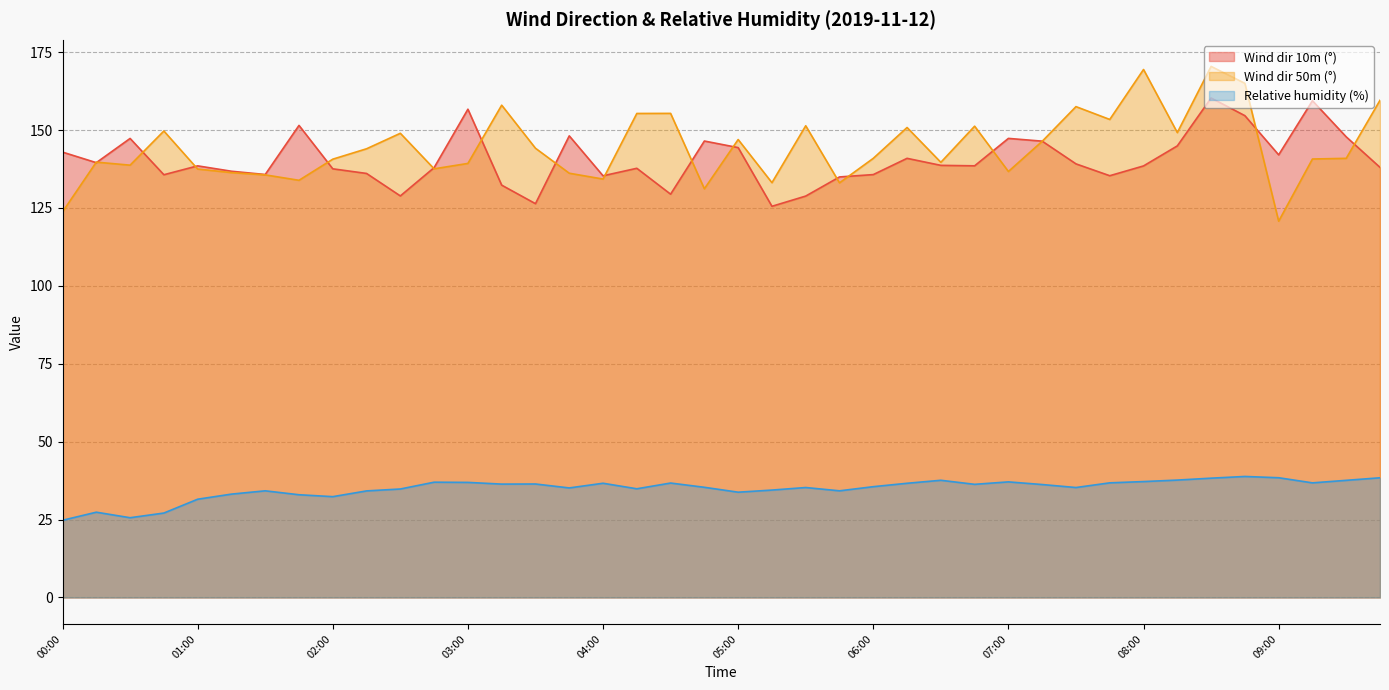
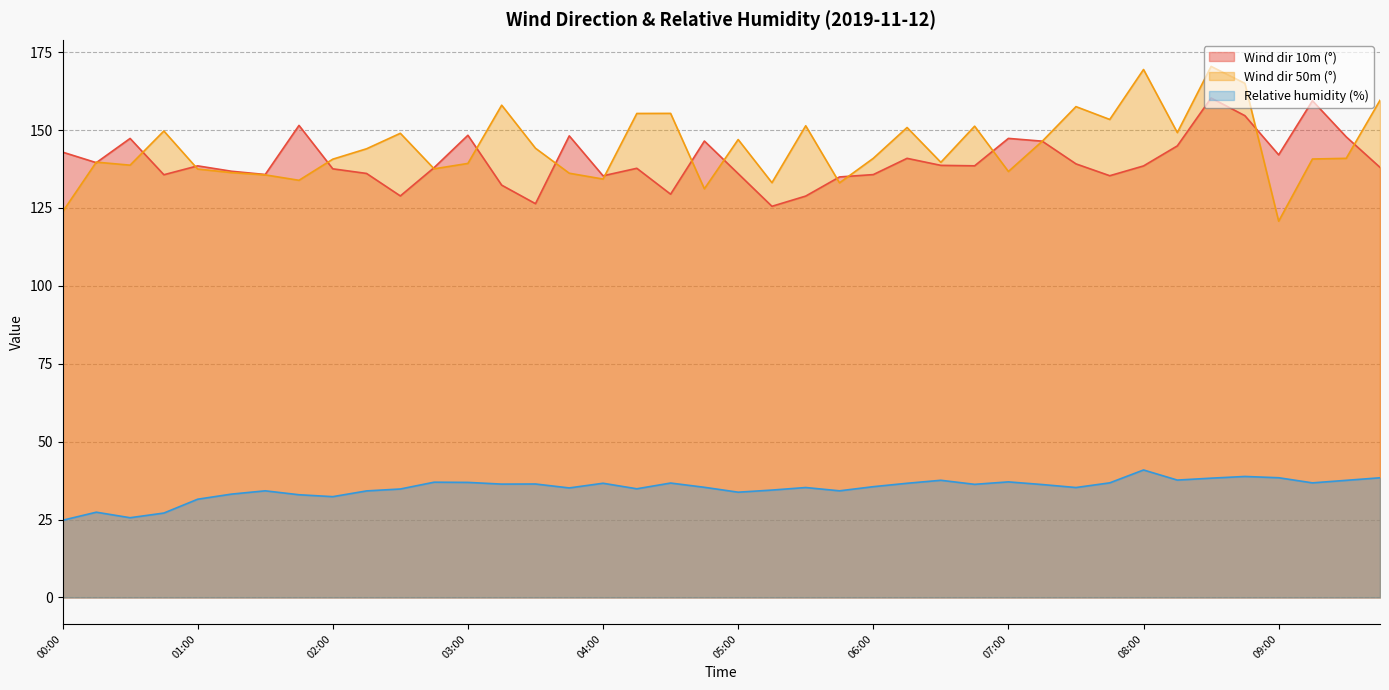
  {
    "Wind dir 10m (°)": {
      "00:00": 143,
      "01:00": 139,
      "02:00": 138,
-     "03:00": 157,
+     "03:00": 148,
      "04:00": 135,
-     "05:00": 144,
+     "05:00": 136,
      "06:00": 136,
      "07:00": 147,
      "08:00": 138,
      "09:00": 142
    },
    "Wind dir 50m (°)": {
      "00:00": 124,
      "01:00": 137,
      "02:00": 141,
      "03:00": 139,
      "04:00": 134,
      "05:00": 147,
      "06:00": 141,
      "07:00": 137,
      "08:00": 169,
      "09:00": 121
    },
    "Relative humidity (%)": {
      "00:00": 25,
      "01:00": 32,
      "02:00": 32,
      "03:00": 37,
      "04:00": 37,
      "05:00": 34,
      "06:00": 36,
      "07:00": 37,
-     "08:00": 37,
+     "08:00": 41,
      "09:00": 38
    }
  }
